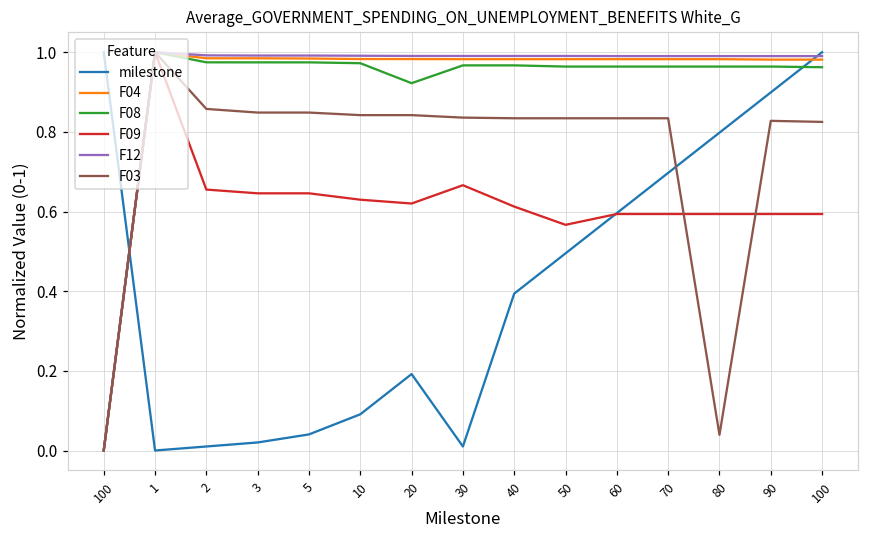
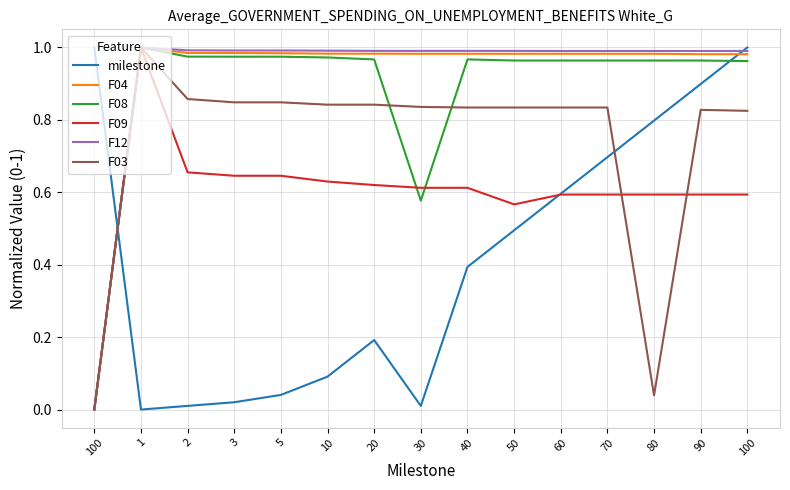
  {
    "milestone": {
      "1": 0.00,
      "2": 0.01,
      "3": 0.02,
      "5": 0.04,
      "10": 0.09,
      "20": 0.19,
      "30": 0.01,
      "40": 0.39,
      "50": 0.49,
      "70": 0.70,
      "80": 0.80,
      "90": 0.90
    },
    "F04": {
      "2": 0.98,
      "5": 0.98,
      "10": 0.98,
      "20": 0.98,
      "30": 0.98,
      "40": 0.98,
      "50": 0.98,
      "60": 0.98,
      "70": 0.98,
      "80": 0.98,
      "90": 0.98
    },
    "F08": {
      "2": 0.97,
      "3": 0.97,
      "5": 0.97,
      "10": 0.97,
-     "20": 0.92,
-     "30": 0.97,
+     "20": 0.97,
+     "30": 0.58,
      "40": 0.97,
      "50": 0.96,
      "60": 0.96,
      "70": 0.96,
      "80": 0.96,
      "90": 0.96
    },
    "F09": {
      "2": 0.66,
      "3": 0.65,
      "5": 0.65,
      "10": 0.63,
      "20": 0.62,
-     "30": 0.67,
+     "30": 0.61,
      "40": 0.61,
      "50": 0.57,
      "70": 0.59,
      "80": 0.59,
      "90": 0.59
    },
    "F12": {
      "2": 0.99,
      "5": 0.99,
      "10": 0.99,
      "20": 0.99,
      "30": 0.99,
      "40": 0.99,
      "50": 0.99,
      "60": 0.99,
      "70": 0.99,
      "80": 0.99,
      "90": 0.99
    },
    "F03": {
      "2": 0.86,
      "3": 0.85,
      "5": 0.85,
      "10": 0.84,
      "20": 0.84,
      "30": 0.84,
      "40": 0.83,
      "50": 0.83,
      "60": 0.83,
      "70": 0.83,
      "80": 0.04,
      "90": 0.83
    }
  }
